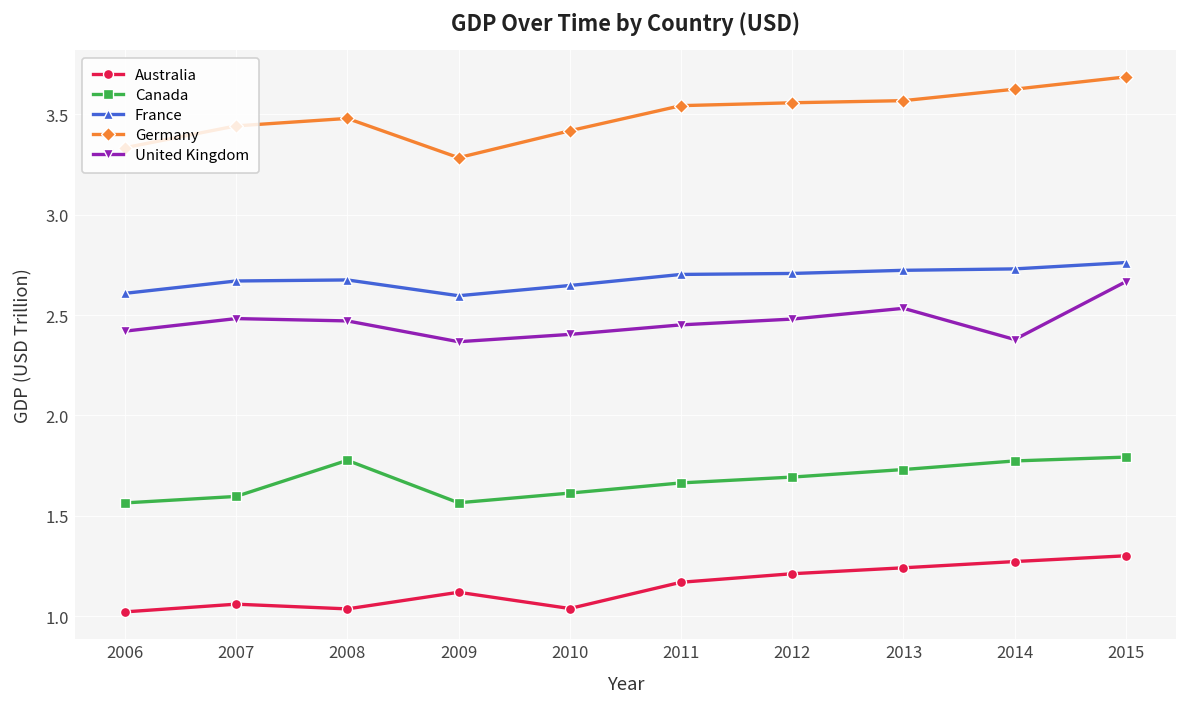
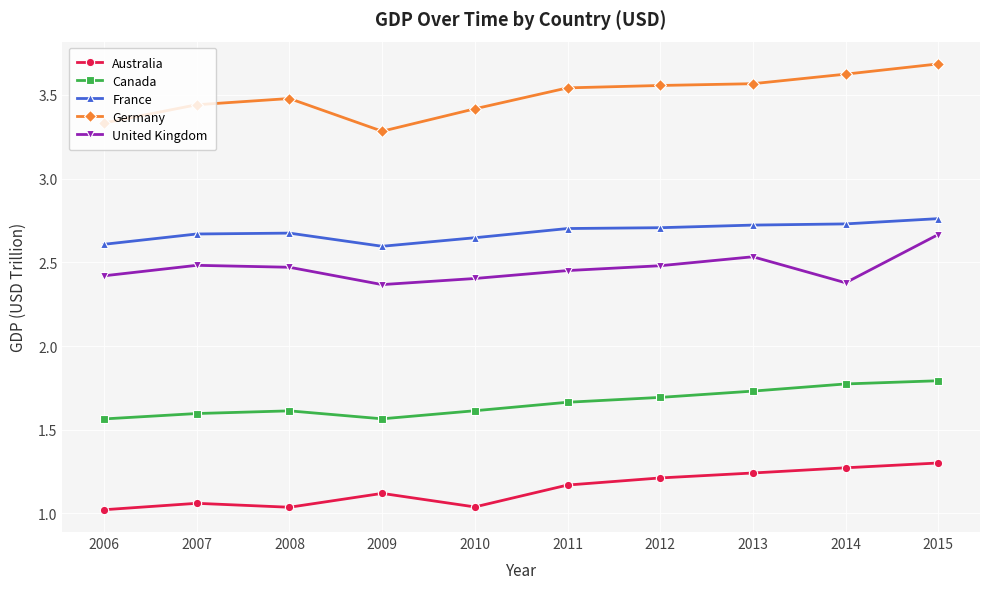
  {
    "Australia": {
      "2006": 1.02,
      "2007": 1.06,
      "2008": 1.04,
      "2009": 1.12,
      "2010": 1.04,
      "2011": 1.17,
      "2012": 1.21,
      "2013": 1.24,
      "2014": 1.27,
      "2015": 1.30
    },
    "Canada": {
      "2006": 1.56,
      "2007": 1.60,
-     "2008": 1.78,
+     "2008": 1.61,
      "2009": 1.57,
      "2010": 1.61,
      "2011": 1.66,
      "2012": 1.69,
      "2013": 1.73,
      "2014": 1.77,
      "2015": 1.79
    },
    "France": {
      "2006": 2.61,
      "2007": 2.67,
      "2008": 2.67,
      "2009": 2.60,
      "2010": 2.65,
      "2011": 2.70,
      "2012": 2.71,
      "2013": 2.72,
      "2014": 2.73,
      "2015": 2.76
    },
    "Germany": {
      "2008": 3.48,
      "2009": 3.28,
      "2010": 3.42,
      "2011": 3.54,
      "2012": 3.56,
      "2013": 3.57,
      "2014": 3.62,
      "2015": 3.69
    },
    "United Kingdom": {
      "2006": 2.42,
      "2007": 2.48,
      "2008": 2.47,
      "2009": 2.37,
      "2010": 2.40,
      "2011": 2.45,
      "2012": 2.48,
      "2013": 2.53,
      "2014": 2.38,
      "2015": 2.67
    }
  }
